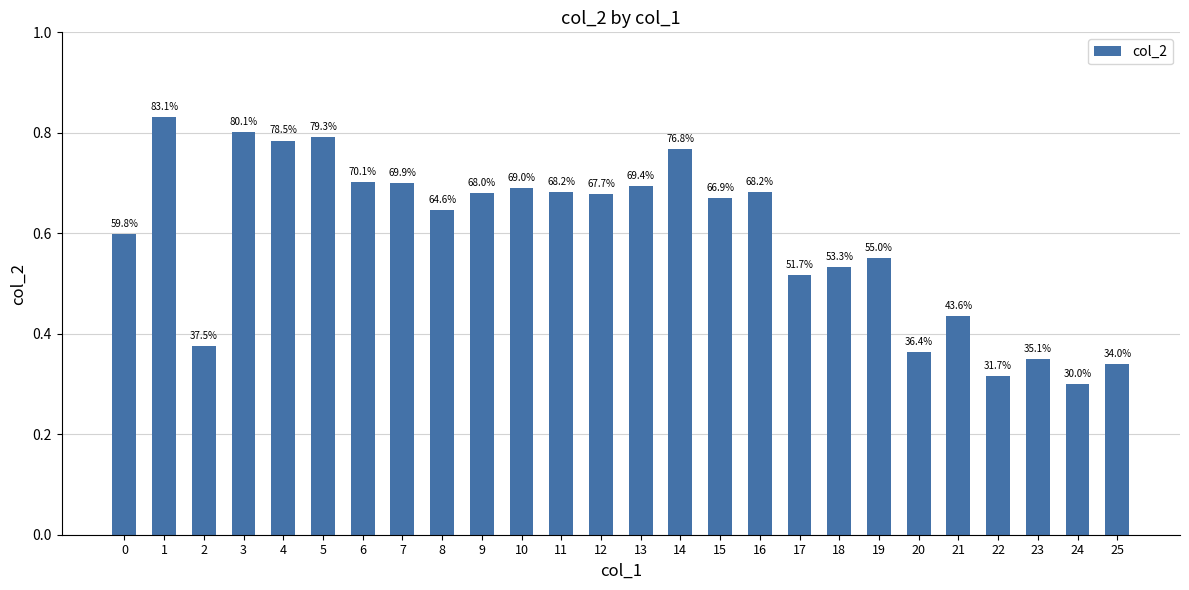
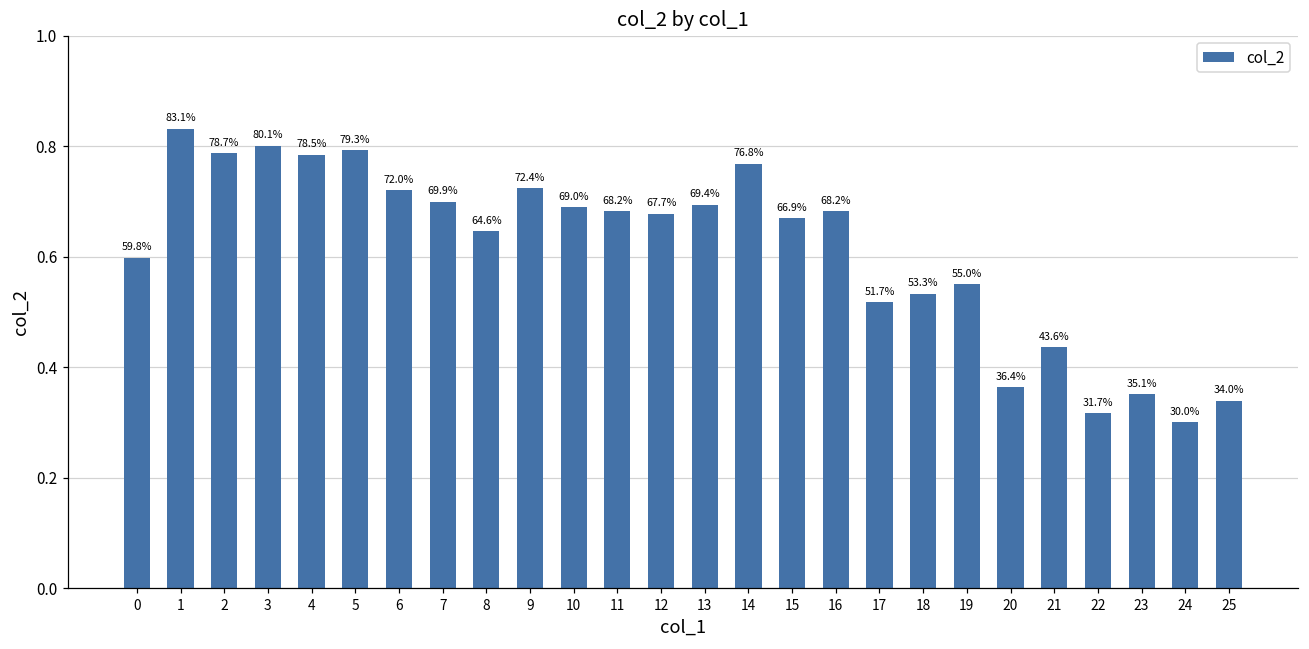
  {
    "0": "59.8%",
    "1": "83.1%",
-   "2": "37.5%",
+   "2": "78.7%",
    "3": "80.1%",
    "4": "78.5%",
    "5": "79.3%",
-   "6": "70.1%",
+   "6": "72.0%",
    "7": "69.9%",
    "8": "64.6%",
-   "9": "68.0%",
+   "9": "72.4%",
    "10": "69.0%",
    "11": "68.2%",
    "12": "67.7%",
    "13": "69.4%",
    "14": "76.8%",
    "15": "66.9%",
    "16": "68.2%",
    "17": "51.7%",
    "18": "53.3%",
    "19": "55.0%",
    "20": "36.4%",
    "21": "43.6%",
    "22": "31.7%",
    "23": "35.1%",
    "24": "30.0%",
    "25": "34.0%"
  }
